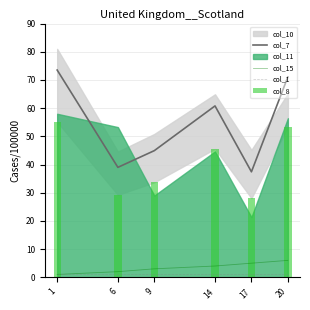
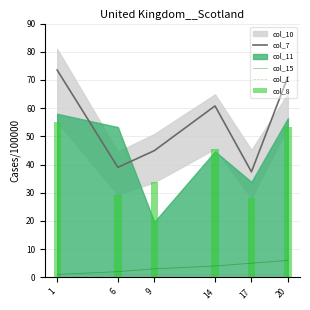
  {
    "col_11": {
      "1": 58,
      "6": 53,
-     "9": 29,
+     "9": 20,
      "14": 45,
-     "17": 21,
+     "17": 34,
      "20": 56
    }
  }
